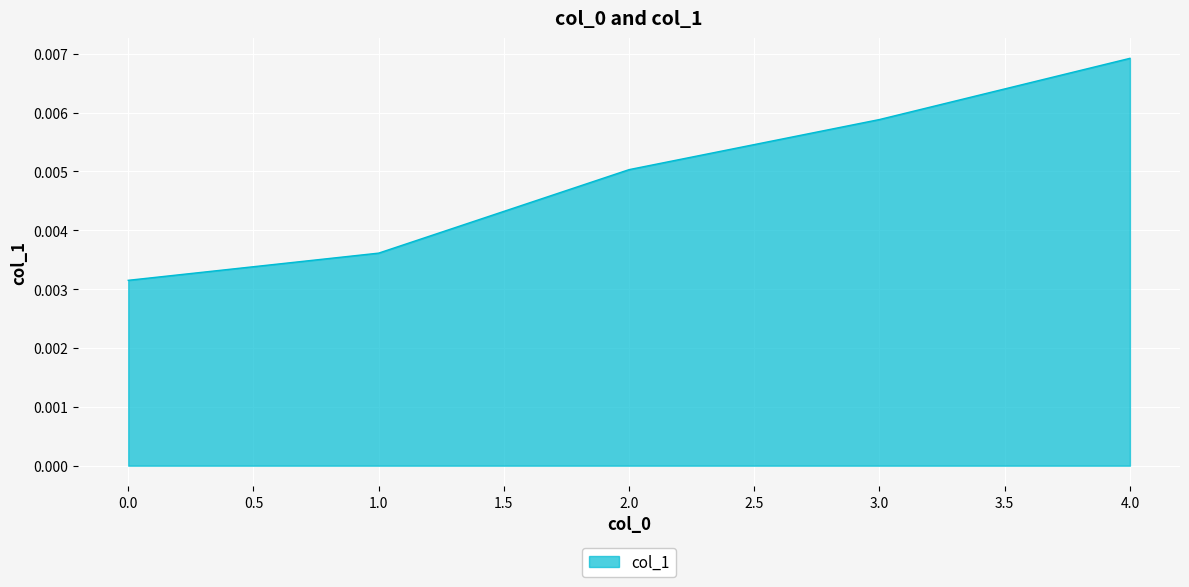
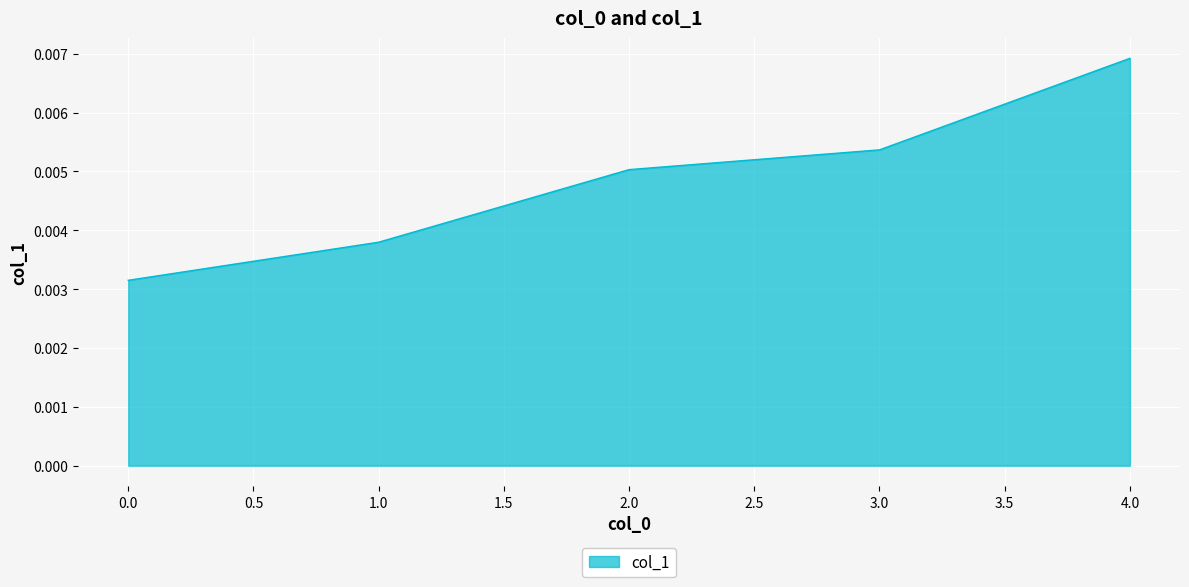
  {
    "0.0": 0.0032,
-   "1.0": 0.0036,
+   "1.0": 0.0038,
    "2.0": 0.0050,
-   "3.0": 0.0059,
+   "3.0": 0.0054,
    "4.0": 0.0069
  }
